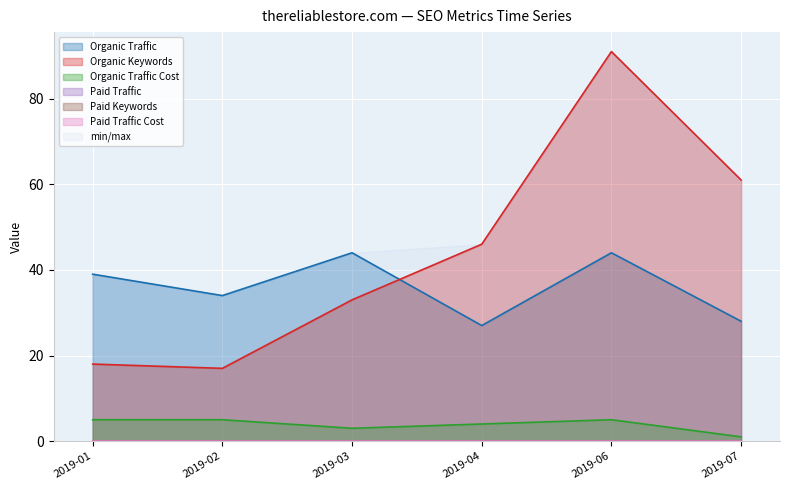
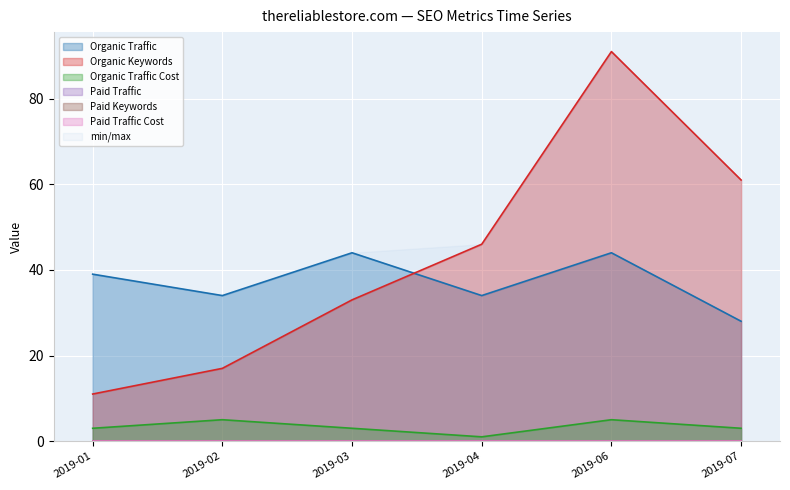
  {
    "Organic Traffic": {
-     "2019-04": 27,
+     "2019-04": 34,
      "2019-06": 44,
      "2019-07": 28
    },
    "Organic Keywords": {
-     "2019-01": 18,
+     "2019-01": 11,
      "2019-02": 17,
      "2019-03": 33
    },
    "Organic Traffic Cost": {
-     "2019-01": 5,
+     "2019-01": 3,
      "2019-02": 5,
      "2019-03": 3,
-     "2019-04": 4,
+     "2019-04": 1,
      "2019-06": 5,
-     "2019-07": 1
+     "2019-07": 3
    },
    "Paid Traffic Cost": {
      "2019-01": 0,
      "2019-02": 0,
      "2019-03": 0,
      "2019-04": 0,
      "2019-06": 0,
      "2019-07": 0
    }
  }
